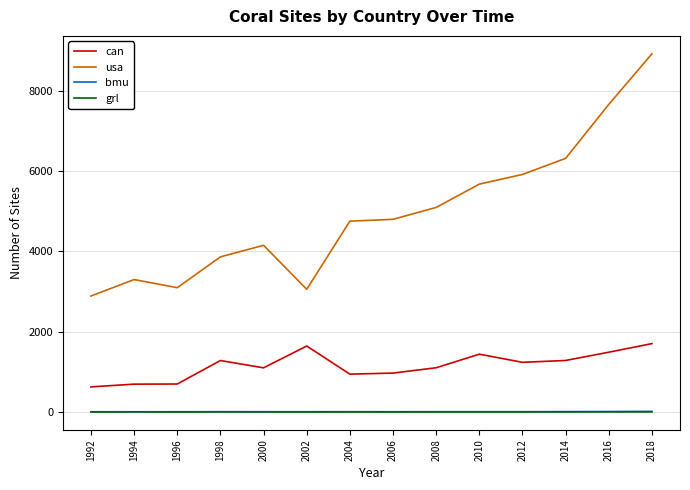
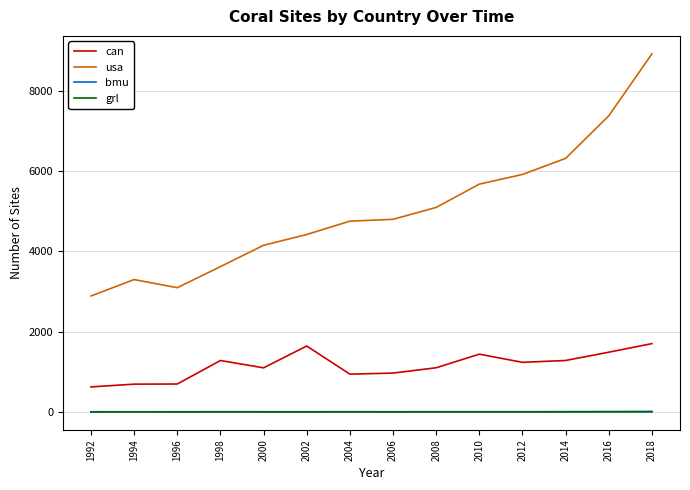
  {
    "can": {
      "1992": 600,
      "1994": 700,
      "1996": 700,
      "1998": 1300,
      "2000": 1100,
      "2002": 1600,
      "2004": 900,
      "2006": 1000,
      "2008": 1100,
      "2010": 1400,
      "2012": 1200,
      "2014": 1300,
      "2016": 1500,
      "2018": 1700
    },
    "usa": {
      "1992": 2900,
      "1994": 3300,
      "1996": 3100,
-     "1998": 3900,
+     "1998": 3600,
      "2000": 4100,
-     "2002": 3100,
+     "2002": 4400,
      "2004": 4700,
      "2006": 4800,
      "2008": 5100,
      "2010": 5700,
      "2012": 5900,
      "2014": 6300,
-     "2016": 7700,
+     "2016": 7400,
      "2018": 8900
    }
  }
